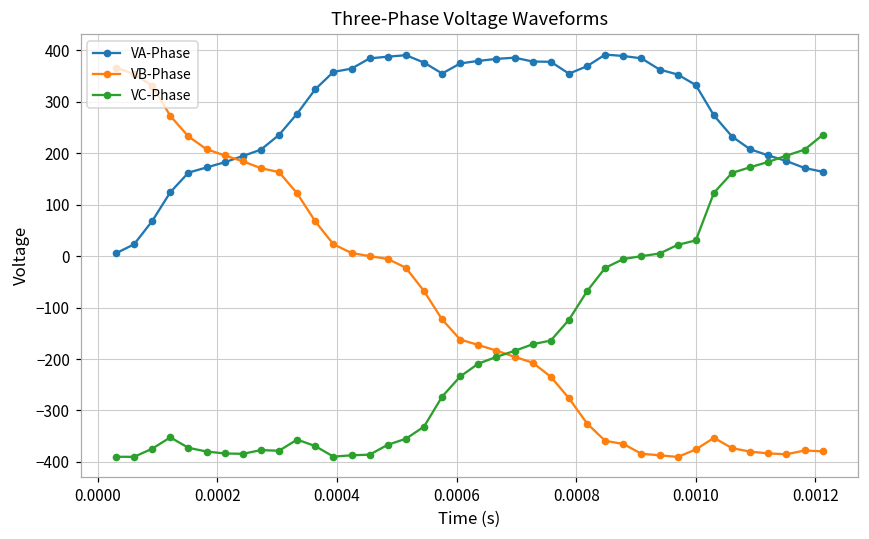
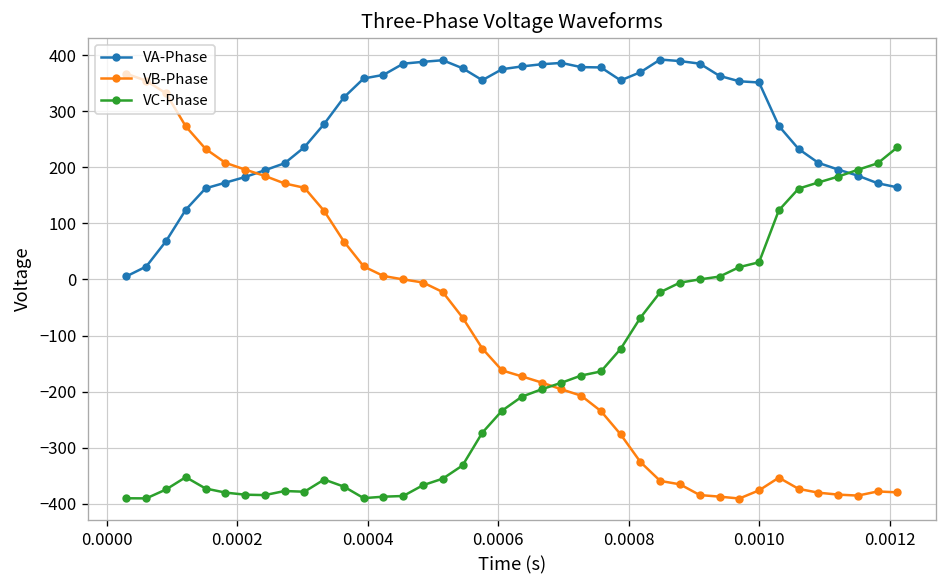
  {
    "VA-Phase": {
-     "0.0010": 330
+     "0.0010": 350
    },
    "VB-Phase": {
      "0.0010": -380
    },
    "VC-Phase": {
      "0.0010": 30
    }
  }
